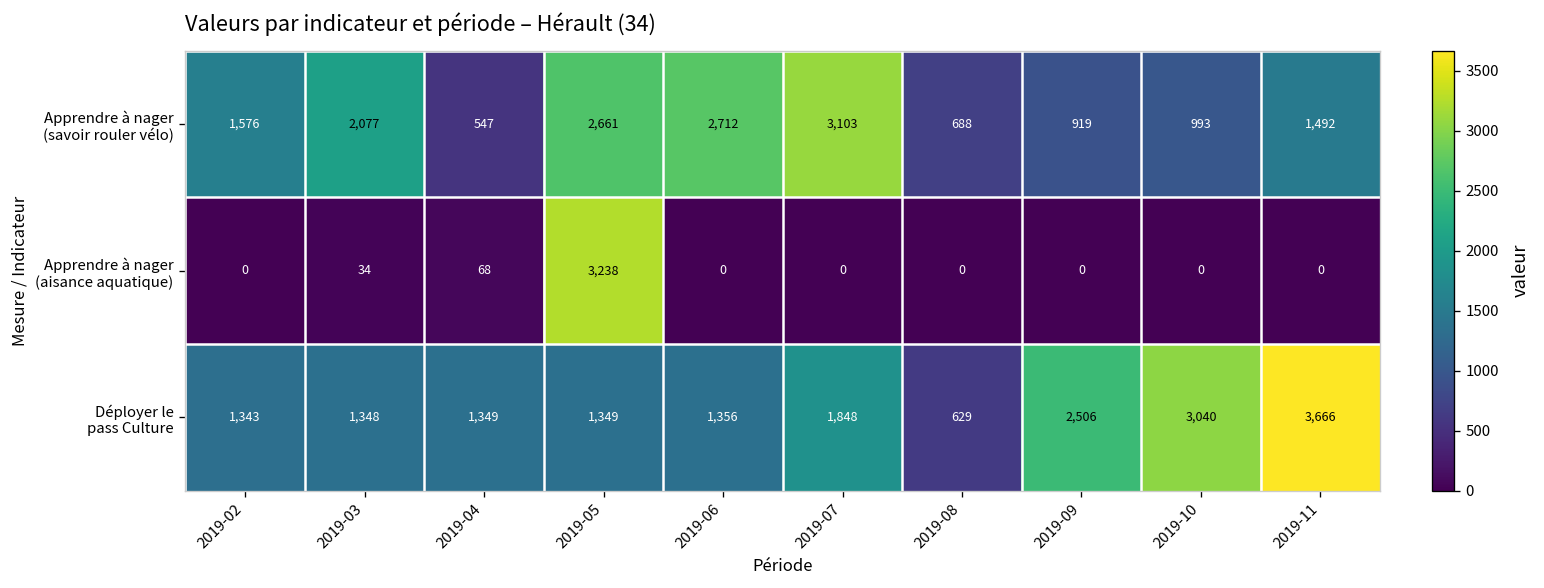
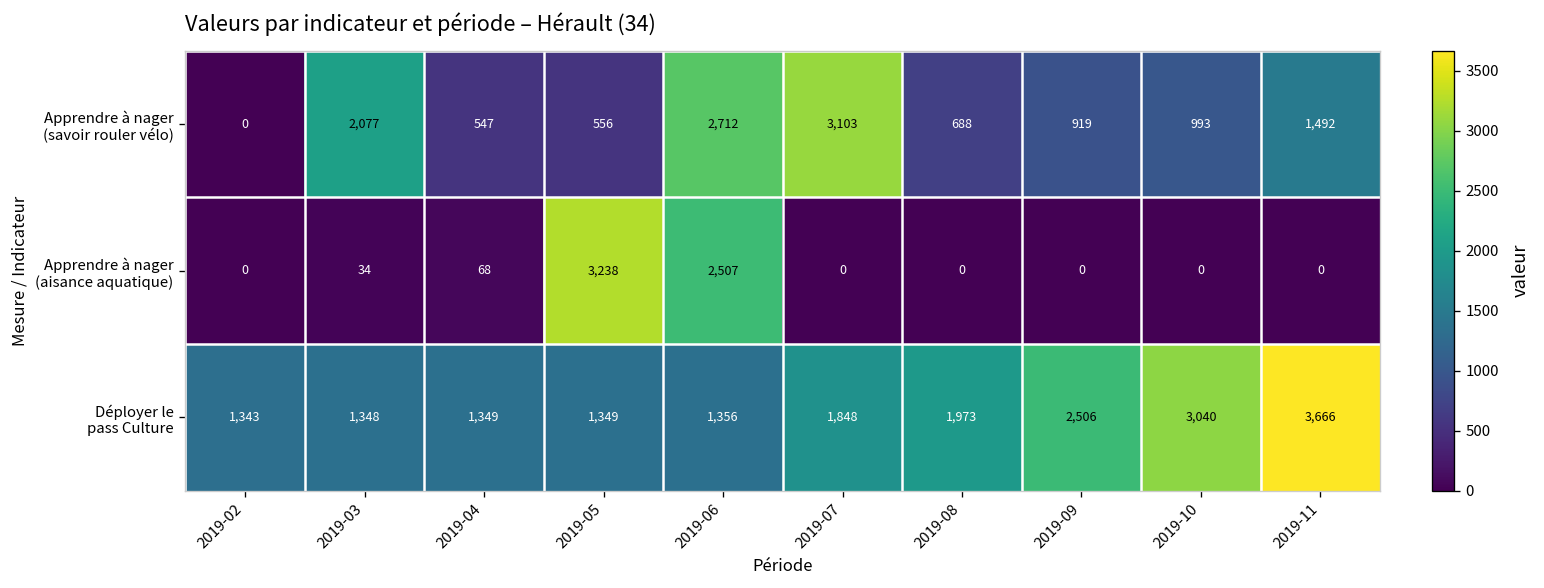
  {
    "Apprendre à nager (savoir rouler vélo)": {
-     "2019-02": "1,576",
+     "2019-02": "0",
      "2019-03": "2,077",
      "2019-04": "547",
-     "2019-05": "2,661",
+     "2019-05": "556",
      "2019-06": "2,712",
      "2019-07": "3,103",
      "2019-08": "688",
      "2019-09": "919",
      "2019-10": "993",
      "2019-11": "1,492"
    },
    "Apprendre à nager (aisance aquatique)": {
      "2019-02": "0",
      "2019-03": "34",
      "2019-04": "68",
      "2019-05": "3,238",
-     "2019-06": "0",
+     "2019-06": "2,507",
      "2019-07": "0",
      "2019-08": "0",
      "2019-09": "0",
      "2019-10": "0",
      "2019-11": "0"
    },
    "Déployer le pass Culture": {
      "2019-02": "1,343",
      "2019-03": "1,348",
      "2019-04": "1,349",
      "2019-05": "1,349",
      "2019-06": "1,356",
      "2019-07": "1,848",
-     "2019-08": "629",
+     "2019-08": "1,973",
      "2019-09": "2,506",
      "2019-10": "3,040",
      "2019-11": "3,666"
    }
  }
